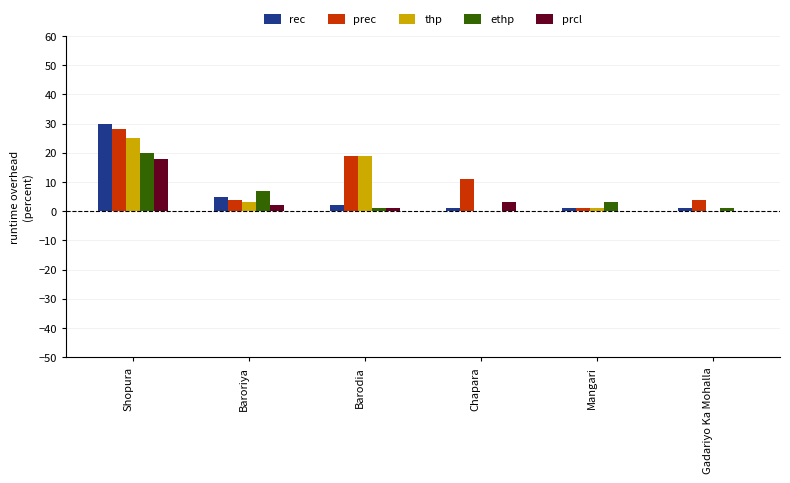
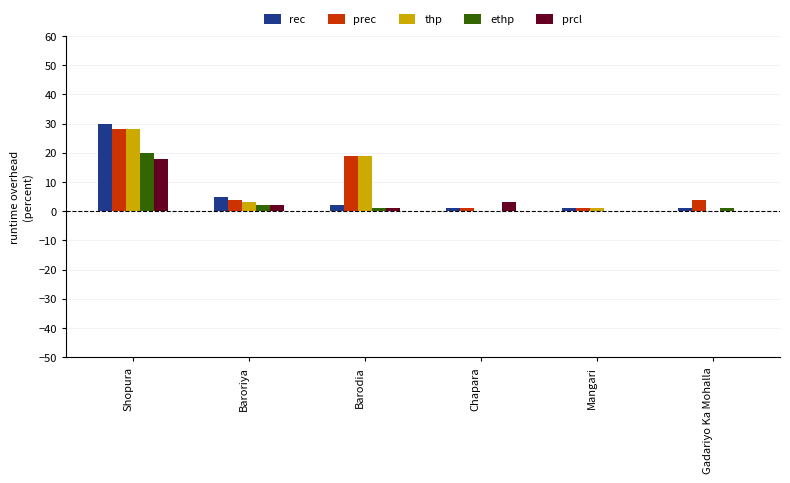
  {
    "rec": {
      "Shopura": 30,
      "Baroriya": 5,
      "Barodia": 2,
      "Chapara": 1,
      "Mangari": 1,
      "Gadariyo Ka Mohalla": 1
    },
    "prec": {
      "Shopura": 28,
      "Baroriya": 4,
      "Barodia": 19,
-     "Chapara": 11,
+     "Chapara": 1,
      "Mangari": 1,
      "Gadariyo Ka Mohalla": 4
    },
    "thp": {
-     "Shopura": 25,
+     "Shopura": 28,
      "Baroriya": 3,
      "Barodia": 19,
      "Chapara": 0,
      "Mangari": 1,
      "Gadariyo Ka Mohalla": 0
    },
    "ethp": {
      "Shopura": 20,
-     "Baroriya": 7,
+     "Baroriya": 2,
      "Barodia": 1,
      "Chapara": 0,
-     "Mangari": 3,
+     "Mangari": 0,
      "Gadariyo Ka Mohalla": 1
    },
    "prcl": {
      "Shopura": 18,
      "Baroriya": 2,
      "Barodia": 1,
      "Chapara": 3,
      "Mangari": 0,
      "Gadariyo Ka Mohalla": 0
    }
  }
